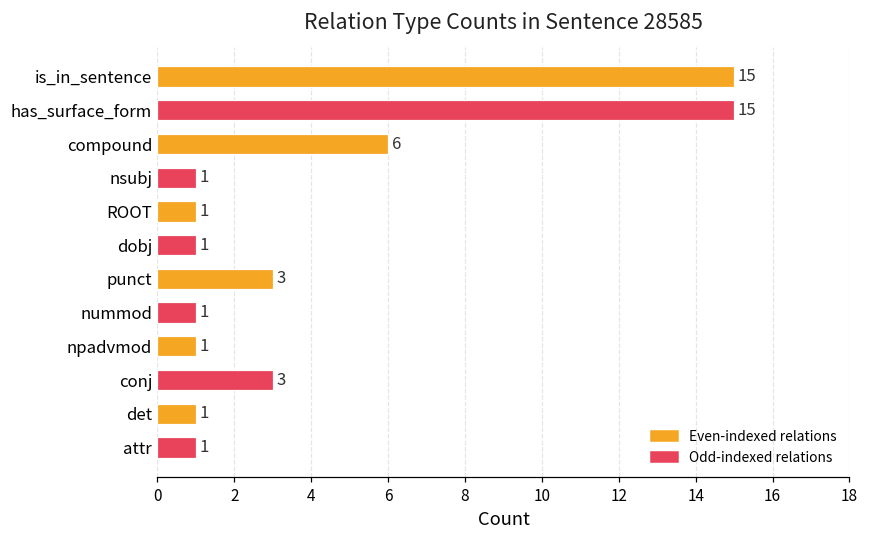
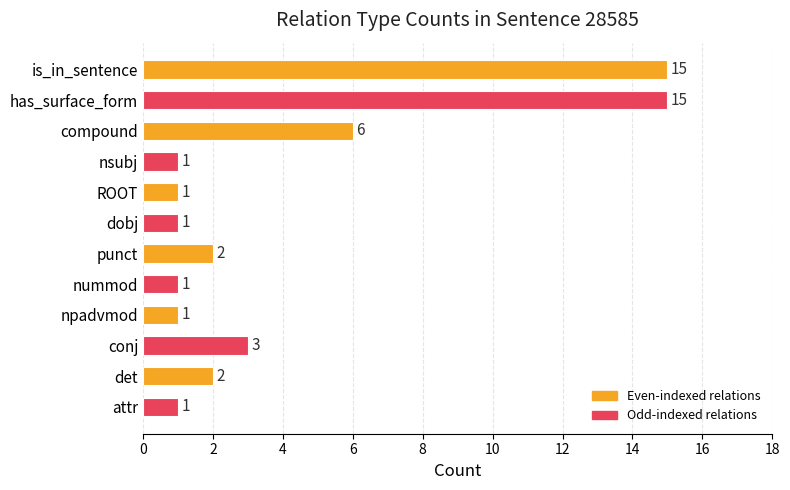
  {
    "is_in_sentence": 15,
    "has_surface_form": 15,
    "compound": 6,
    "nsubj": 1,
    "ROOT": 1,
    "dobj": 1,
-   "punct": 3,
+   "punct": 2,
    "nummod": 1,
    "npadvmod": 1,
    "conj": 3,
-   "det": 1,
+   "det": 2,
    "attr": 1
  }
